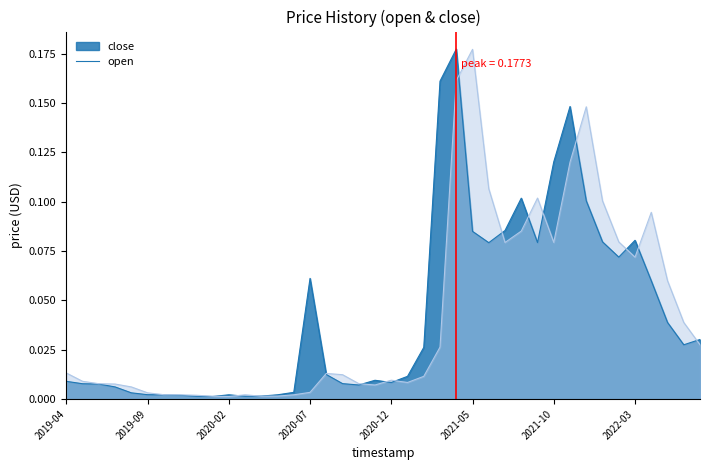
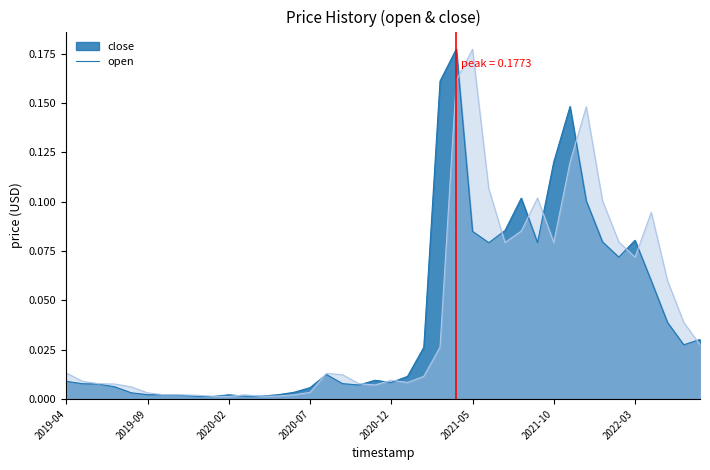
  {
    "close": {
      "2019-04": 0.009,
-     "2020-07": 0.061,
+     "2020-07": 0.006,
      "2021-05": 0.085,
      "2021-10": 0.120,
      "2022-03": 0.080
    }
  }
